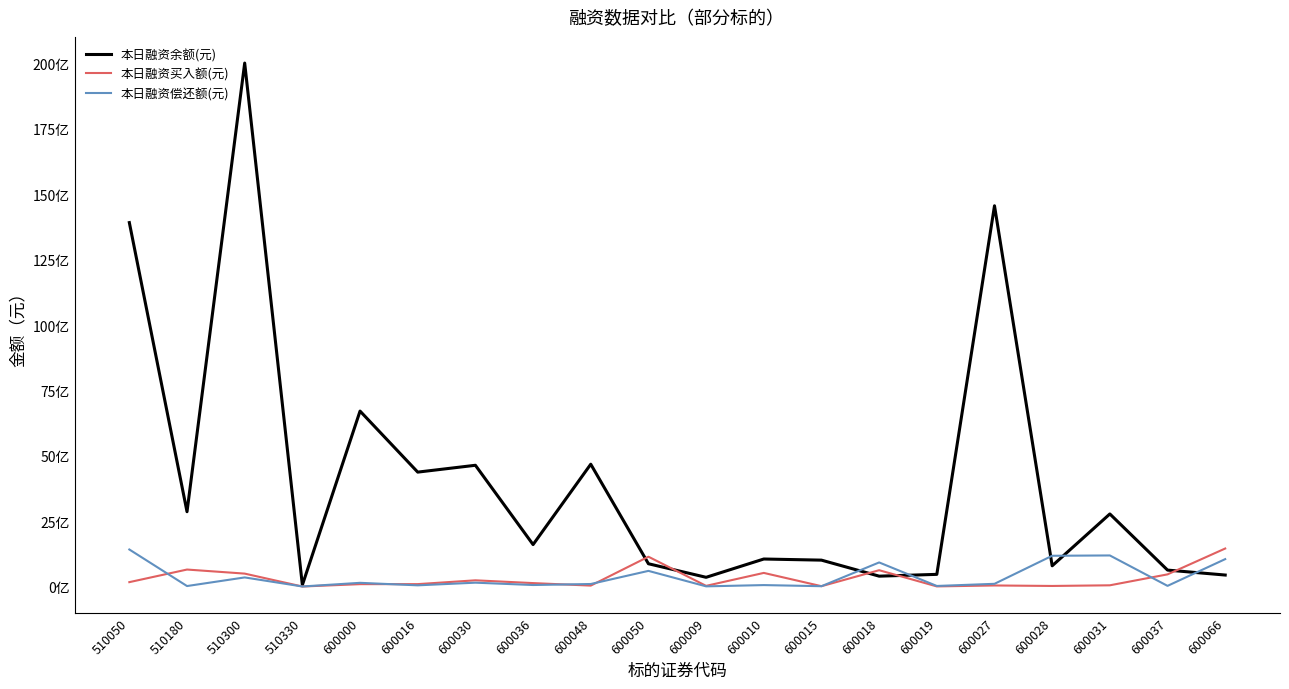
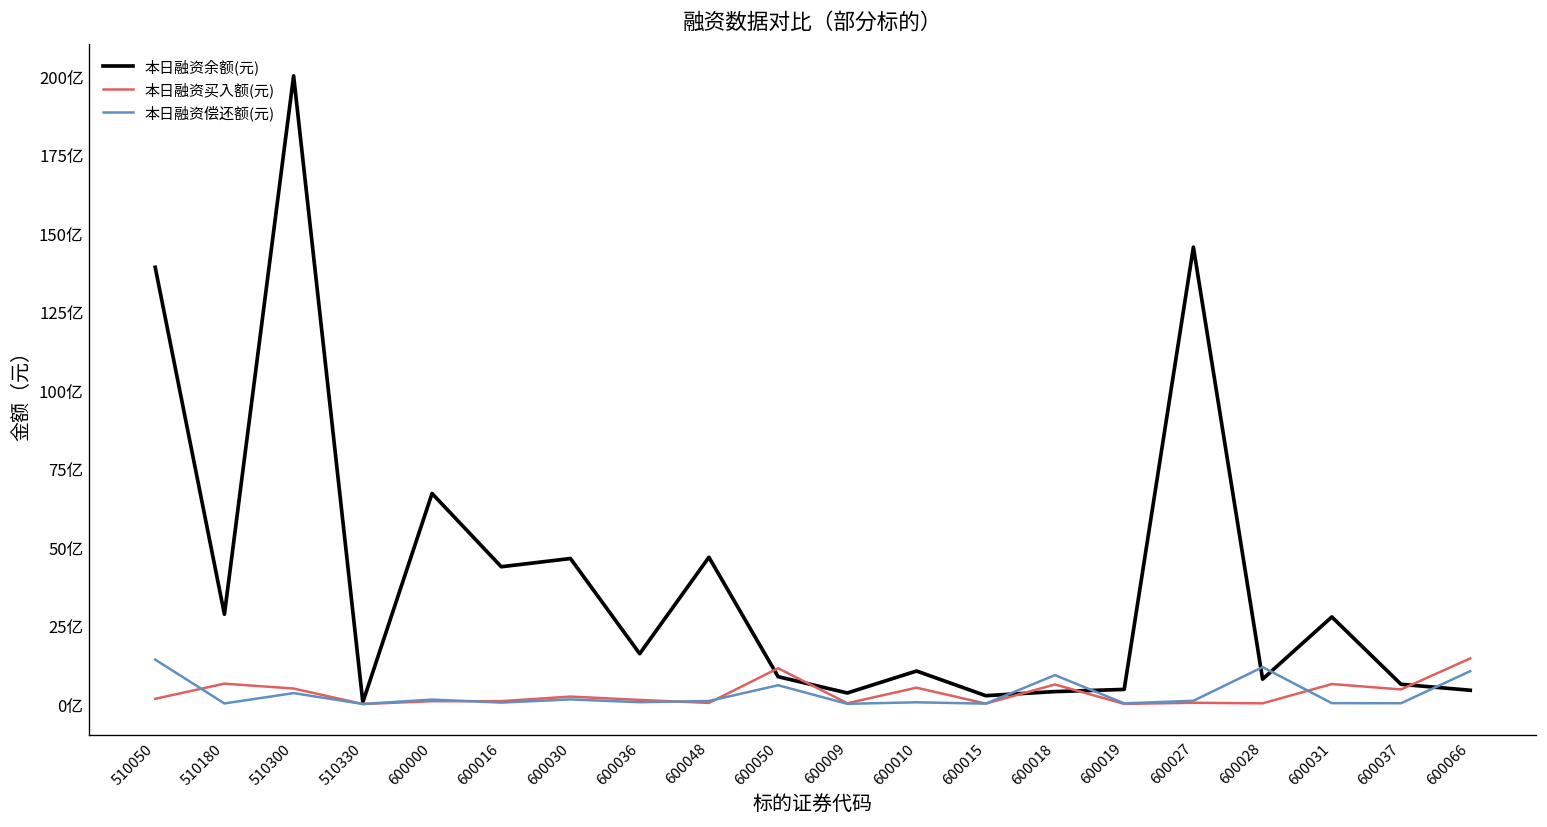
  {
    "本日融资余额(元)": {
      "510050": "139亿",
      "510180": "29亿",
      "510300": "200亿",
      "600000": "67亿",
      "600016": "44亿",
      "600030": "46亿",
      "600036": "16亿",
      "600048": "47亿",
      "600050": "9亿",
      "600009": "4亿",
      "600010": "11亿",
-     "600015": "10亿",
+     "600015": "3亿",
      "600018": "4亿",
      "600019": "5亿",
      "600027": "146亿",
      "600028": "8亿",
      "600031": "28亿",
      "600037": "6亿",
      "600066": "4亿"
    },
    "本日融资买入额(元)": {
      "510050": "2亿",
      "510180": "6亿",
      "510300": "5亿",
      "600050": "11亿",
      "600010": "5亿",
      "600018": "6亿",
      "600028": "0亿",
-     "600031": "0亿",
+     "600031": "6亿",
      "600037": "5亿",
      "600066": "15亿"
    },
    "本日融资偿还额(元)": {
      "510050": "14亿",
      "510180": "0亿",
      "510300": "3亿",
      "600050": "6亿",
      "600010": "1亿",
      "600018": "9亿",
      "600028": "12亿",
-     "600031": "12亿",
+     "600031": "0亿",
      "600037": "0亿",
      "600066": "10亿"
    }
  }
